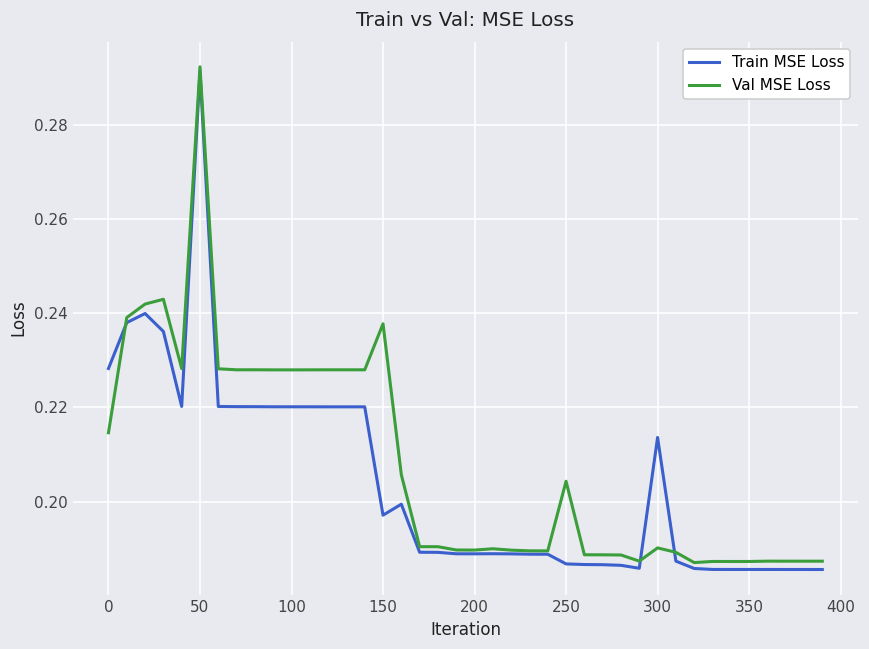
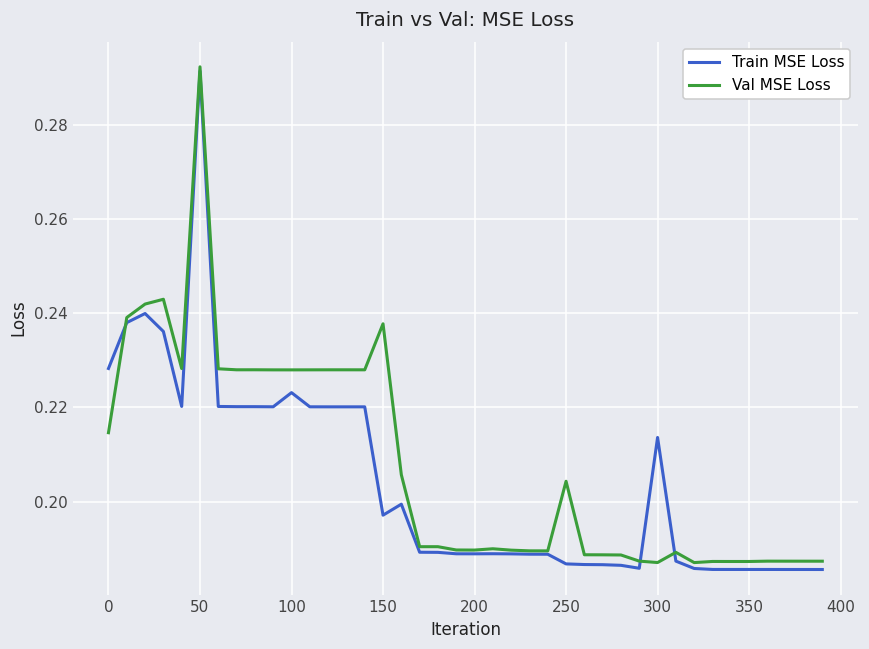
  {
    "Train MSE Loss": {
      "0": 0.228,
      "50": 0.291,
-     "100": 0.220,
+     "100": 0.223,
      "150": 0.197,
      "200": 0.189,
      "250": 0.187,
      "300": 0.214,
      "350": 0.186
    },
    "Val MSE Loss": {
      "0": 0.215,
      "50": 0.292,
      "100": 0.228,
      "150": 0.238,
      "200": 0.190,
      "250": 0.204,
-     "300": 0.190,
+     "300": 0.187,
      "350": 0.187
    }
  }
